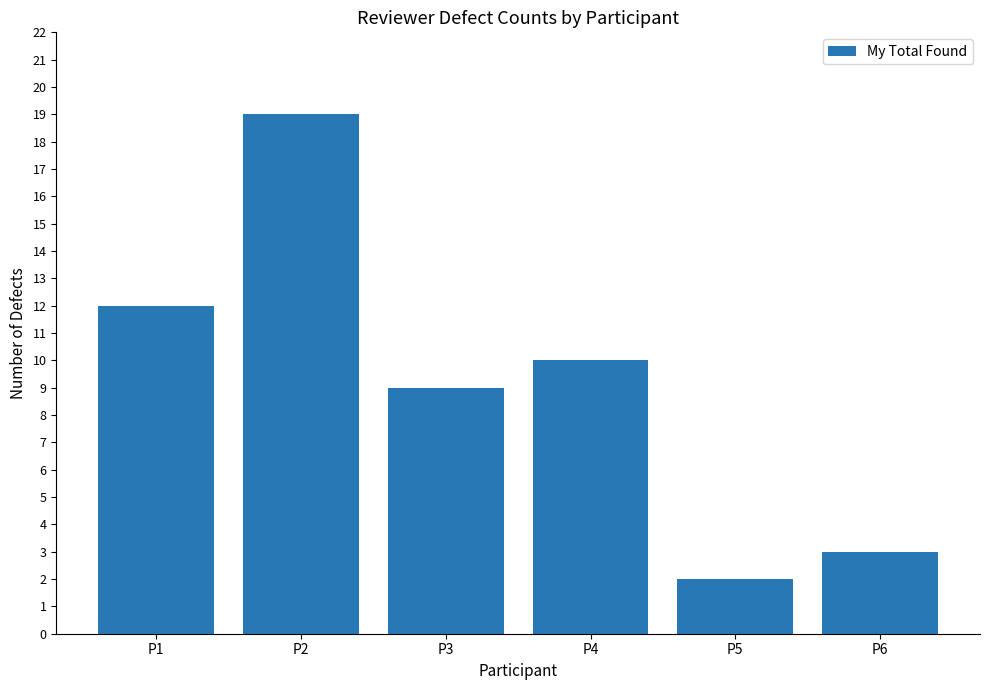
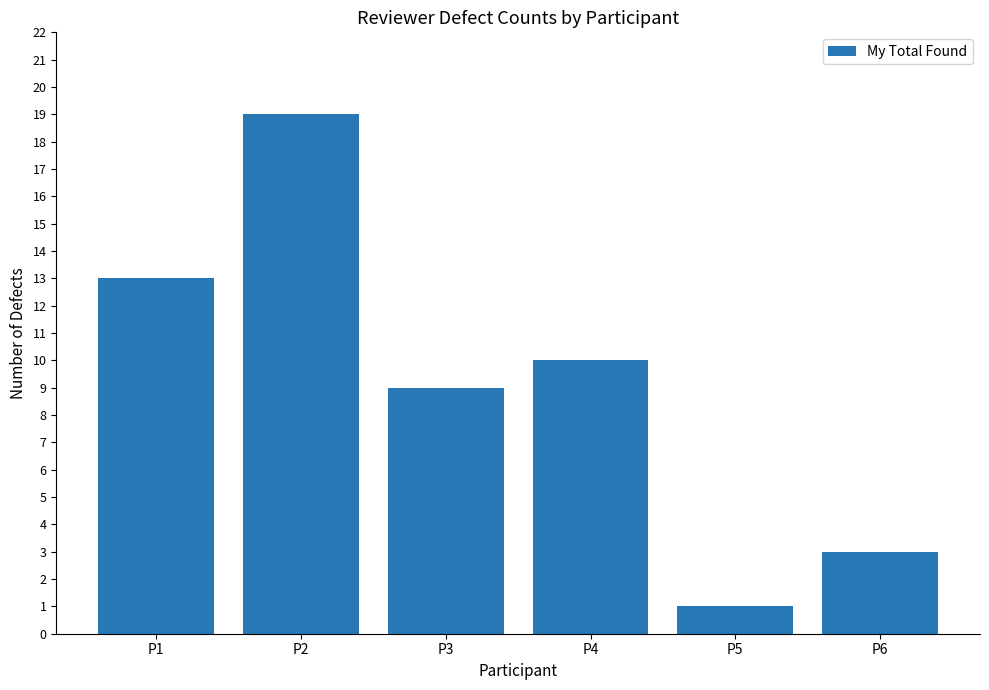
  {
-   "P1": 12,
+   "P1": 13,
    "P2": 19,
    "P3": 9,
    "P4": 10,
-   "P5": 2,
+   "P5": 1,
    "P6": 3
  }
